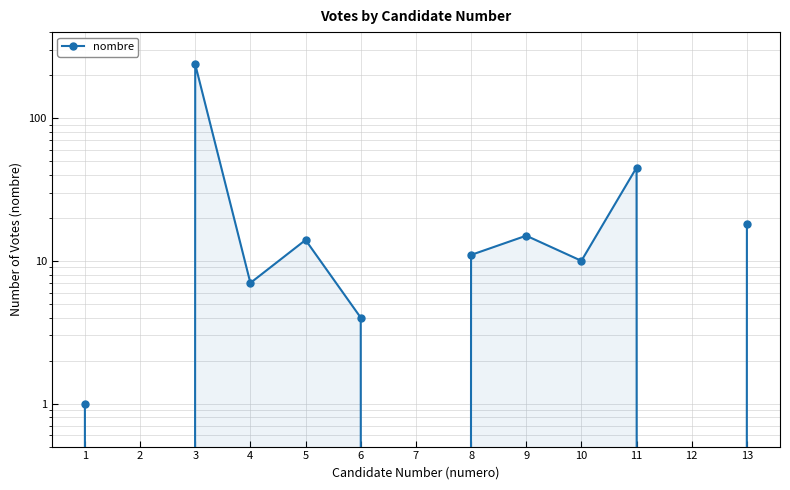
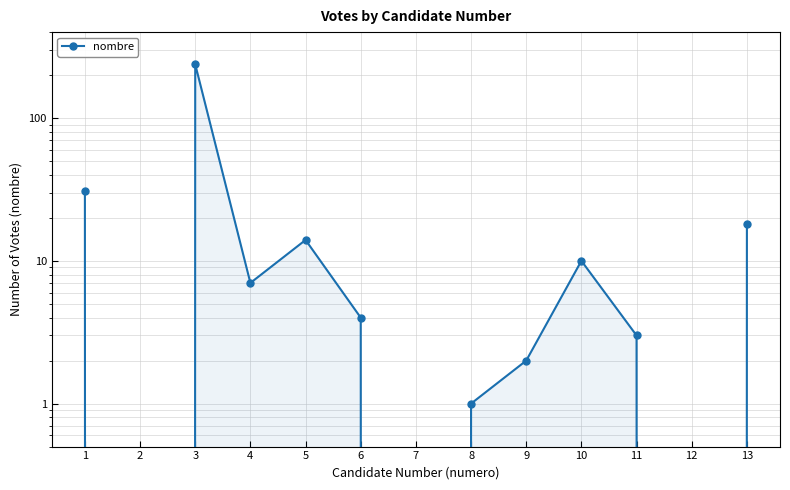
  {
-   "1": 1,
+   "1": 31,
    "3": 240,
    "4": 7,
    "5": 14,
    "6": 4,
-   "8": 11,
-   "9": 15,
+   "8": 1,
+   "9": 2,
    "10": 10,
-   "11": 45,
+   "11": 3,
    "13": 18
  }
